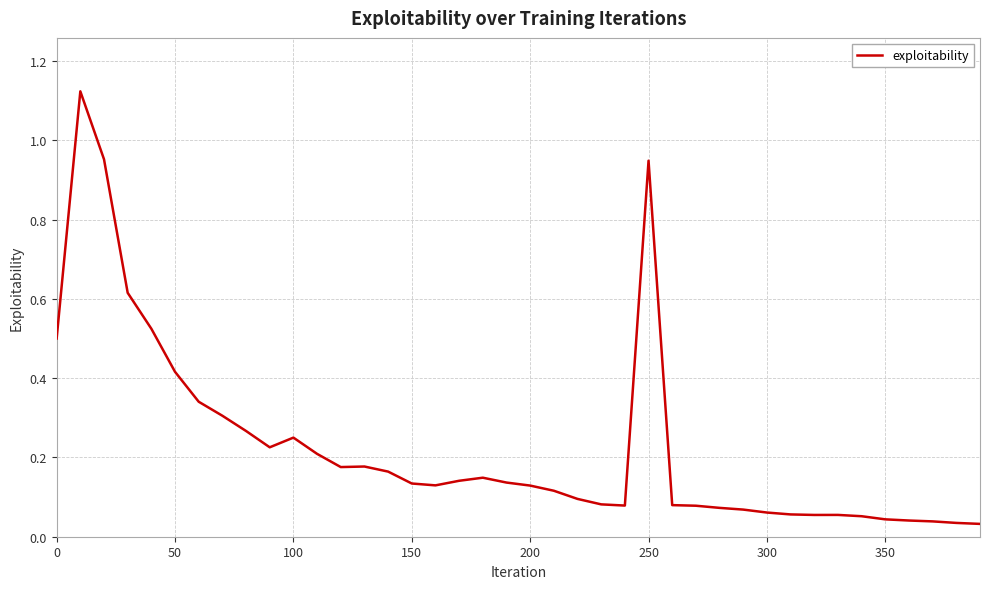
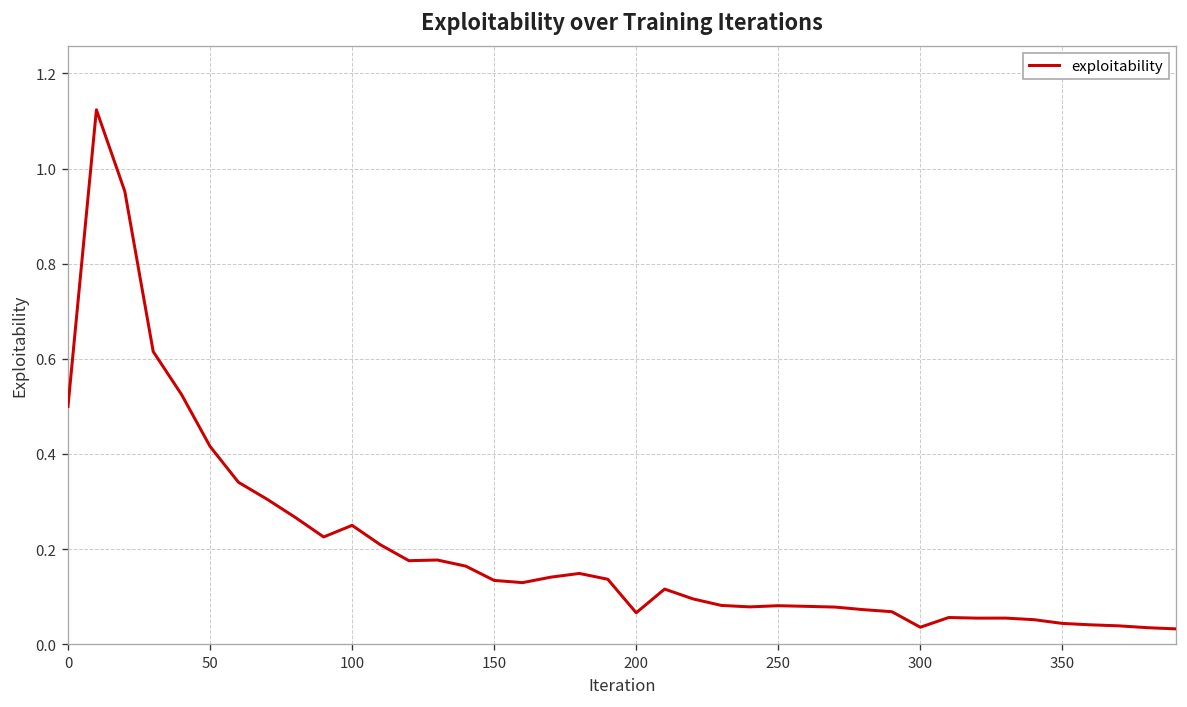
  {
    "0": 0.50,
    "50": 0.42,
    "100": 0.25,
    "150": 0.13,
-   "200": 0.13,
-   "250": 0.95,
-   "300": 0.06,
+   "200": 0.07,
+   "250": 0.08,
+   "300": 0.04,
    "350": 0.04
  }
